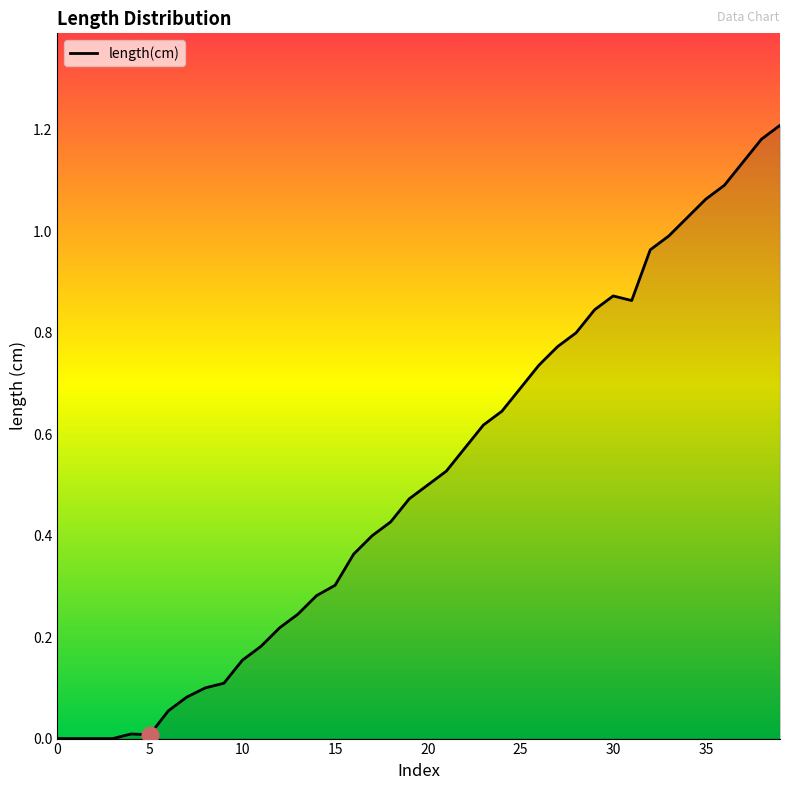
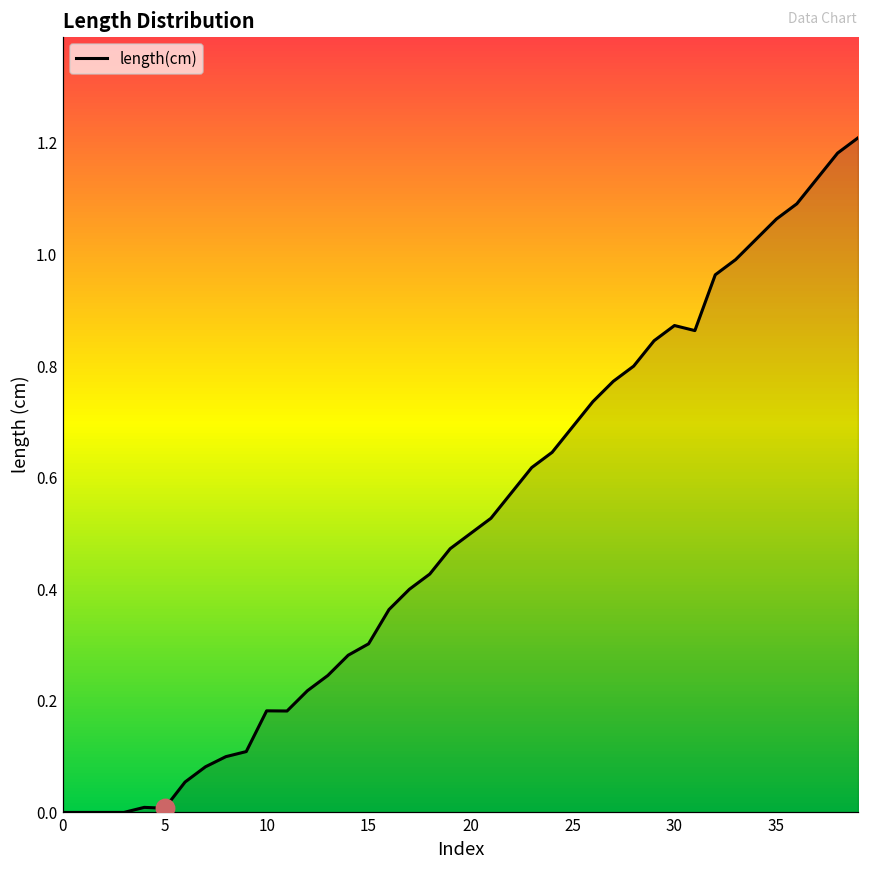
  {
    "length(cm)": {
      "0": 0.00,
-     "10": 0.15,
+     "10": 0.18,
      "15": 0.30,
      "20": 0.50,
      "25": 0.69,
      "30": 0.87,
      "35": 1.06
    }
  }
